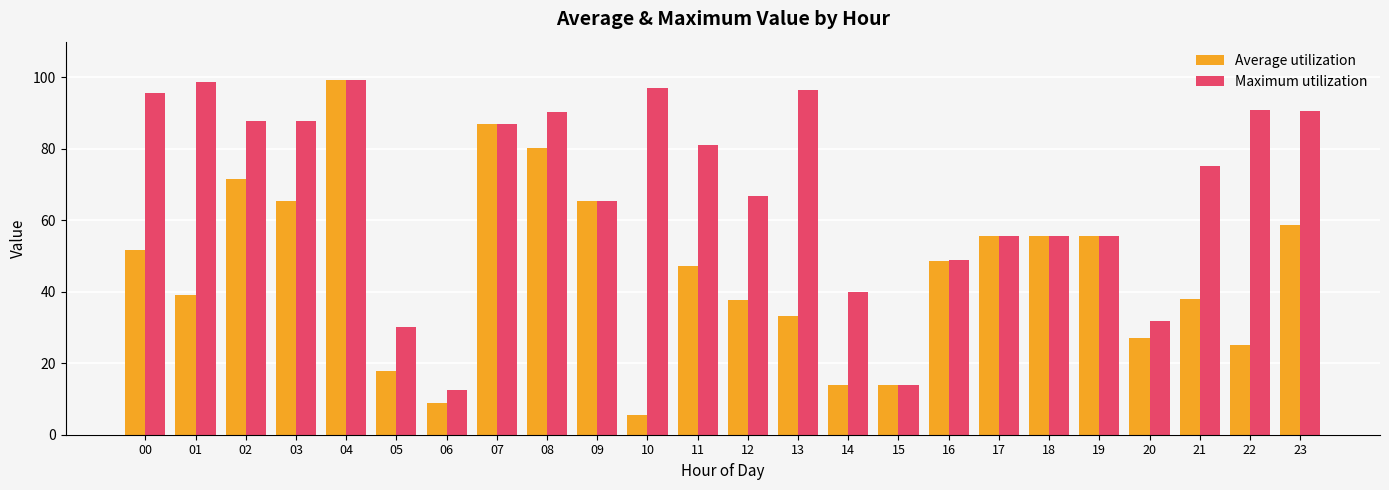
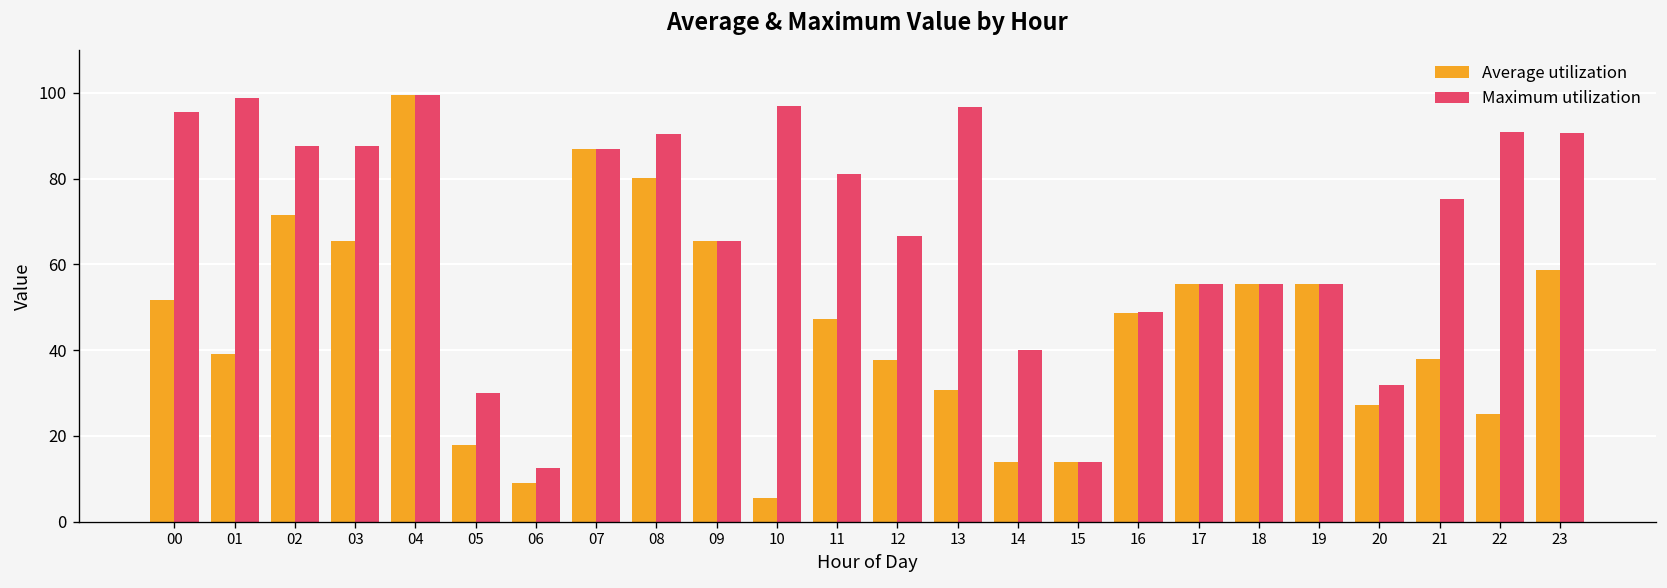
  {
    "Average utilization": {
      "00": 52,
      "01": 39,
      "02": 72,
      "03": 65,
      "04": 99,
      "05": 18,
      "06": 9,
      "07": 87,
      "08": 80,
      "09": 66,
      "10": 6,
      "11": 47,
      "12": 38,
-     "13": 33,
+     "13": 31,
      "14": 14,
      "15": 14,
      "16": 49,
      "17": 56,
      "18": 56,
      "19": 56,
      "20": 27,
      "21": 38,
      "22": 25,
      "23": 59
    },
    "Maximum utilization": {
      "00": 96,
      "01": 99,
      "02": 88,
      "03": 88,
      "04": 99,
      "05": 30,
      "06": 12,
      "07": 87,
      "08": 90,
      "09": 66,
      "10": 97,
      "11": 81,
      "12": 67,
      "13": 97,
      "14": 40,
      "15": 14,
      "16": 49,
      "17": 56,
      "18": 56,
      "19": 56,
      "20": 32,
      "21": 75,
      "22": 91,
      "23": 91
    }
  }
